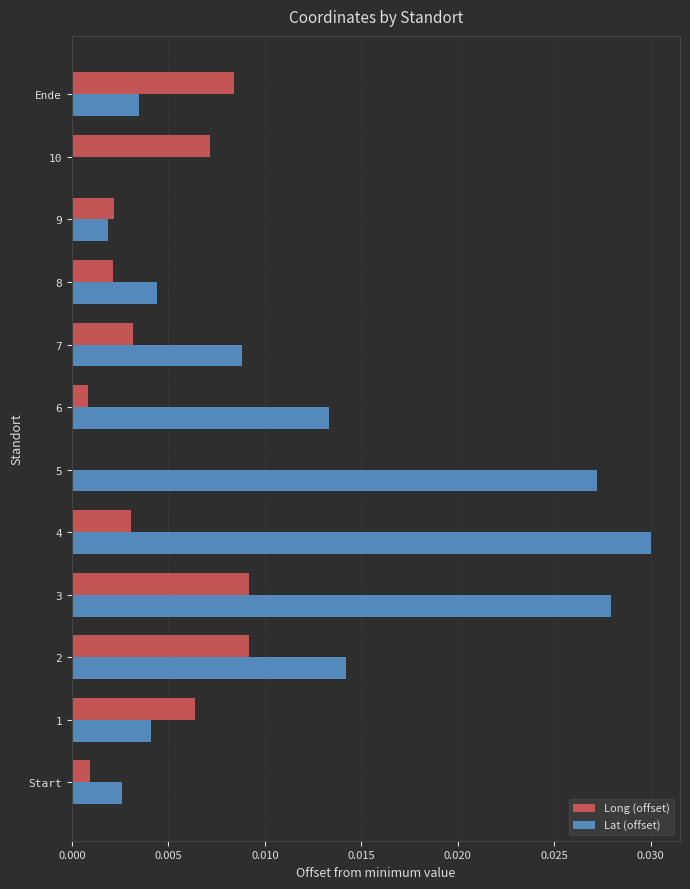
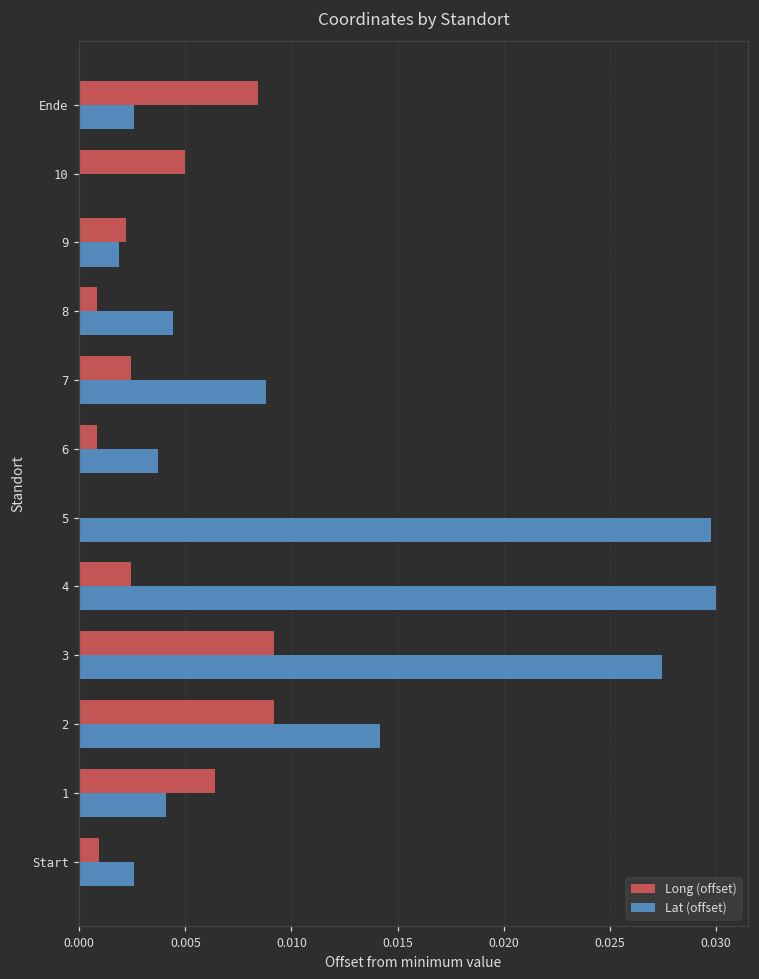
  {
    "Long (offset)": {
      "Ende": 0.0084,
-     "10": 0.0072,
+     "10": 0.0050,
      "9": 0.0022,
-     "8": 0.0021,
-     "7": 0.0031,
+     "8": 0.0008,
+     "7": 0.0024,
      "6": 0.0008,
      "5": 0.0000,
-     "4": 0.0031,
+     "4": 0.0024,
      "3": 0.0092,
      "2": 0.0092,
      "1": 0.0064,
      "Start": 0.0009
    },
    "Lat (offset)": {
-     "Ende": 0.0035,
+     "Ende": 0.0026,
      "10": 0.0000,
      "9": 0.0019,
      "8": 0.0044,
      "7": 0.0088,
-     "6": 0.0133,
-     "5": 0.0272,
+     "6": 0.0037,
+     "5": 0.0298,
      "4": 0.0300,
-     "3": 0.0279,
+     "3": 0.0275,
      "2": 0.0142,
      "1": 0.0041,
      "Start": 0.0026
    }
  }
